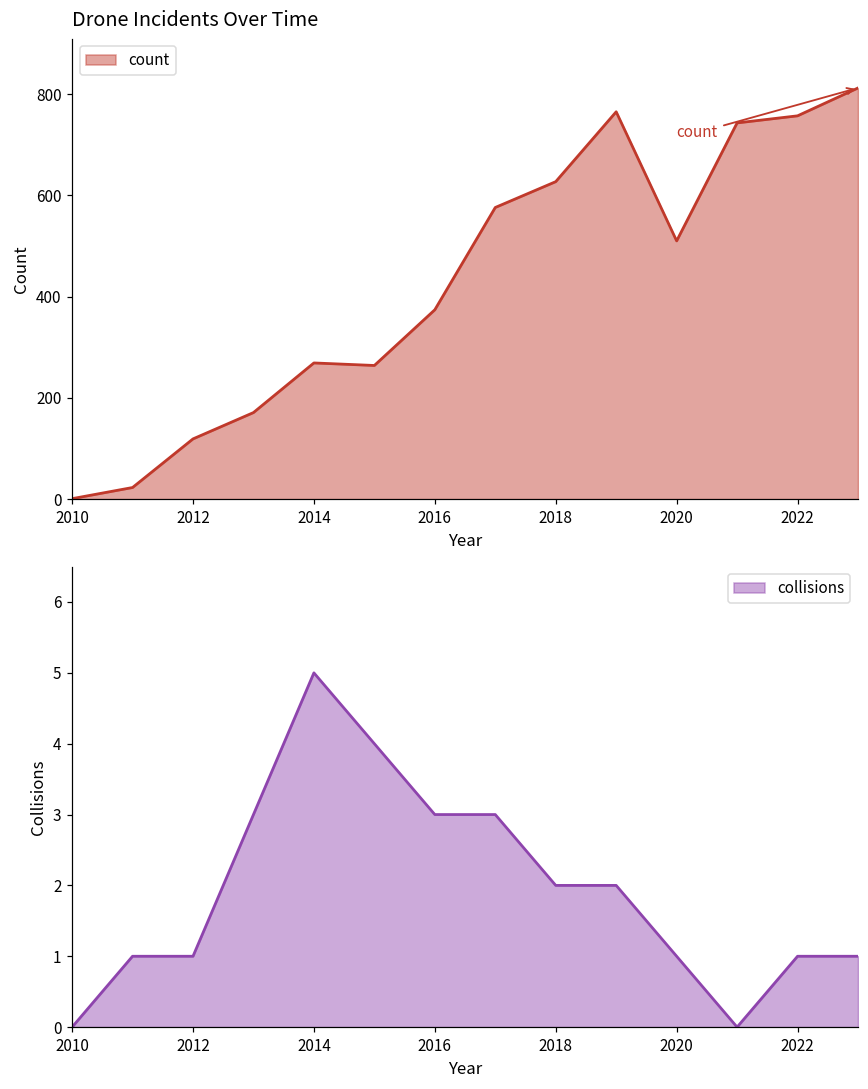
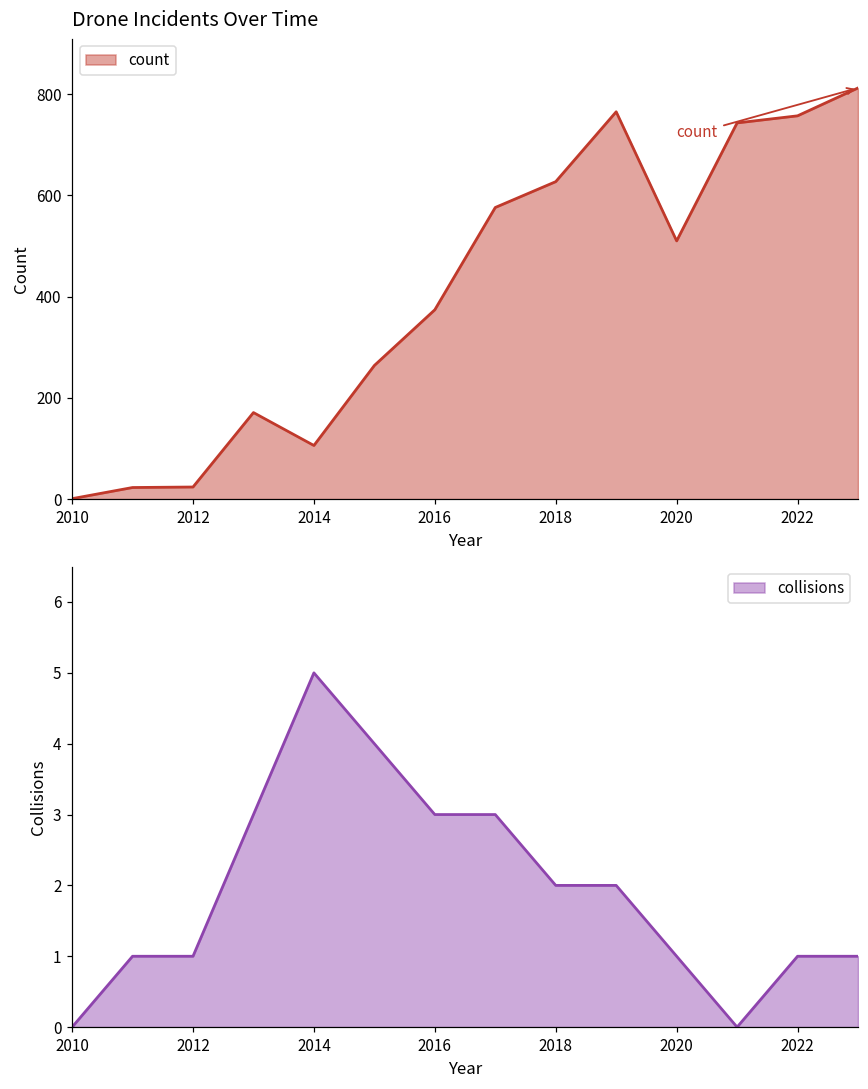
  {
    "Drone Incidents Over Time": {
      "2010": 0,
-     "2012": 120,
-     "2014": 270,
+     "2012": 20,
+     "2014": 110,
      "2016": 370,
      "2018": 630,
      "2020": 510,
      "2022": 760
    }
  }
